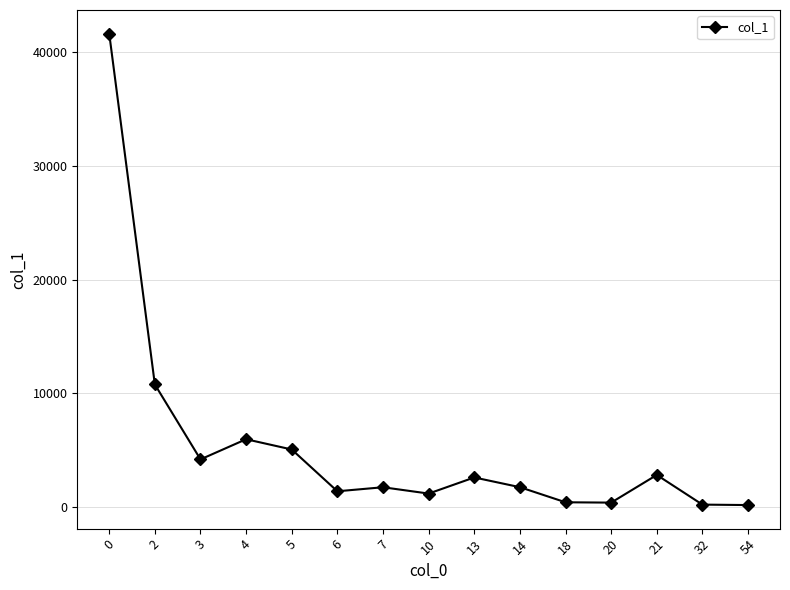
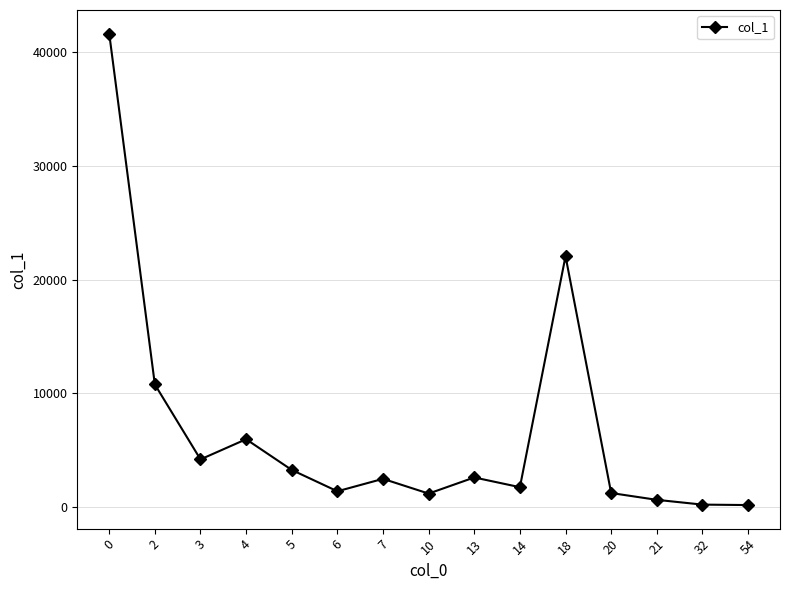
  {
    "0": 41700,
    "2": 10800,
    "3": 4200,
    "4": 5900,
-   "5": 5000,
+   "5": 3200,
    "6": 1400,
-   "7": 1700,
+   "7": 2500,
    "10": 1200,
    "13": 2600,
    "14": 1700,
-   "18": 400,
-   "20": 400,
-   "21": 2800,
+   "18": 22100,
+   "20": 1200,
+   "21": 600,
    "32": 200,
    "54": 100
  }
